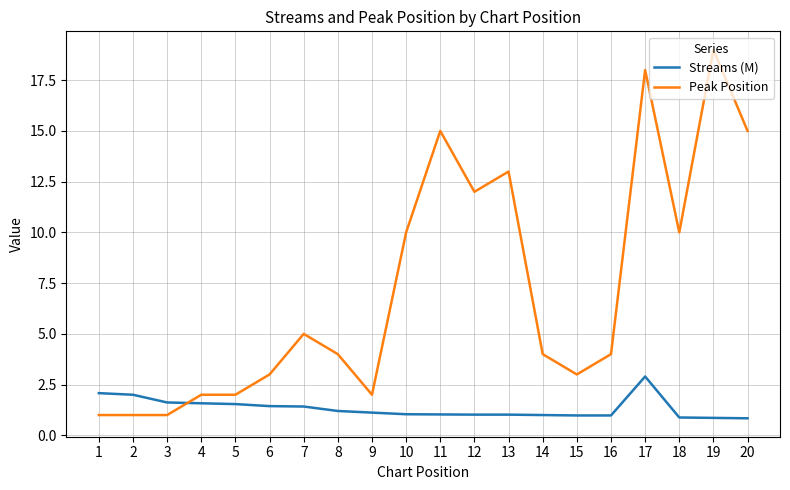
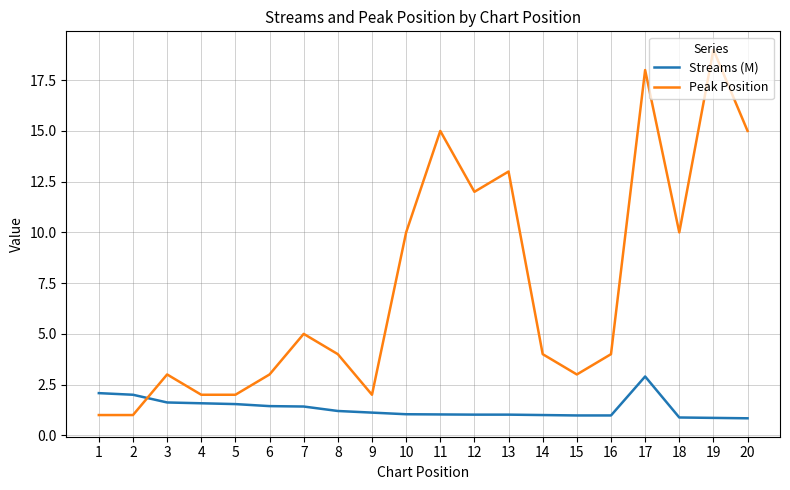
  {
    "Streams (M)": {
      "1": 2,
      "2": 2,
      "3": 1.6,
      "4": 1.6,
      "5": 1.5,
      "6": 1.4,
      "7": 1.4,
      "8": 1.2,
      "9": 1,
      "10": 1,
      "11": 1,
      "12": 1,
      "13": 1,
      "14": 1,
      "15": 1,
      "16": 1,
      "17": 3,
      "18": 1,
      "19": 0.9,
      "20": 0.8
    },
    "Peak Position": {
      "1": 1,
      "2": 1,
-     "3": 1,
+     "3": 3,
      "4": 2,
      "5": 2,
      "6": 3,
      "7": 5,
      "8": 4,
      "9": 2,
      "10": 10,
      "11": 15,
      "12": 12,
      "13": 13,
      "14": 4,
      "15": 3,
      "16": 4,
      "17": 18,
      "18": 10,
      "20": 15
    }
  }
